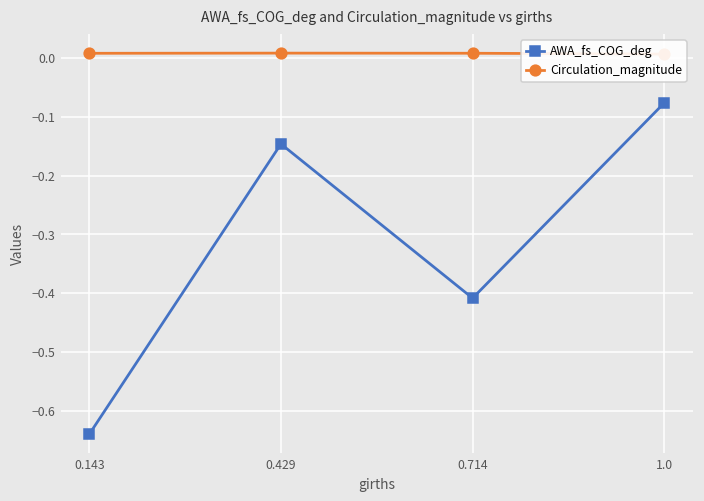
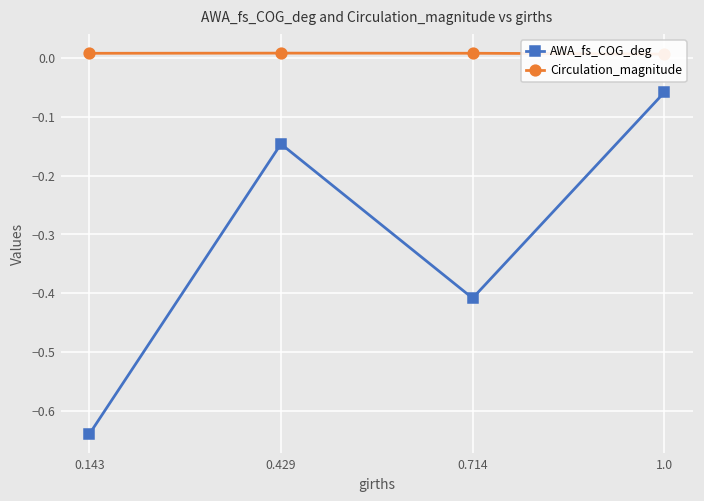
  {
    "AWA_fs_COG_deg": {
      "0.143": -0.64,
      "0.429": -0.15,
      "0.714": -0.41,
-     "1.0": -0.08
+     "1.0": -0.06
    },
    "Circulation_magnitude": {
      "0.143": 0.01,
      "0.429": 0.01,
      "0.714": 0.01
    }
  }
